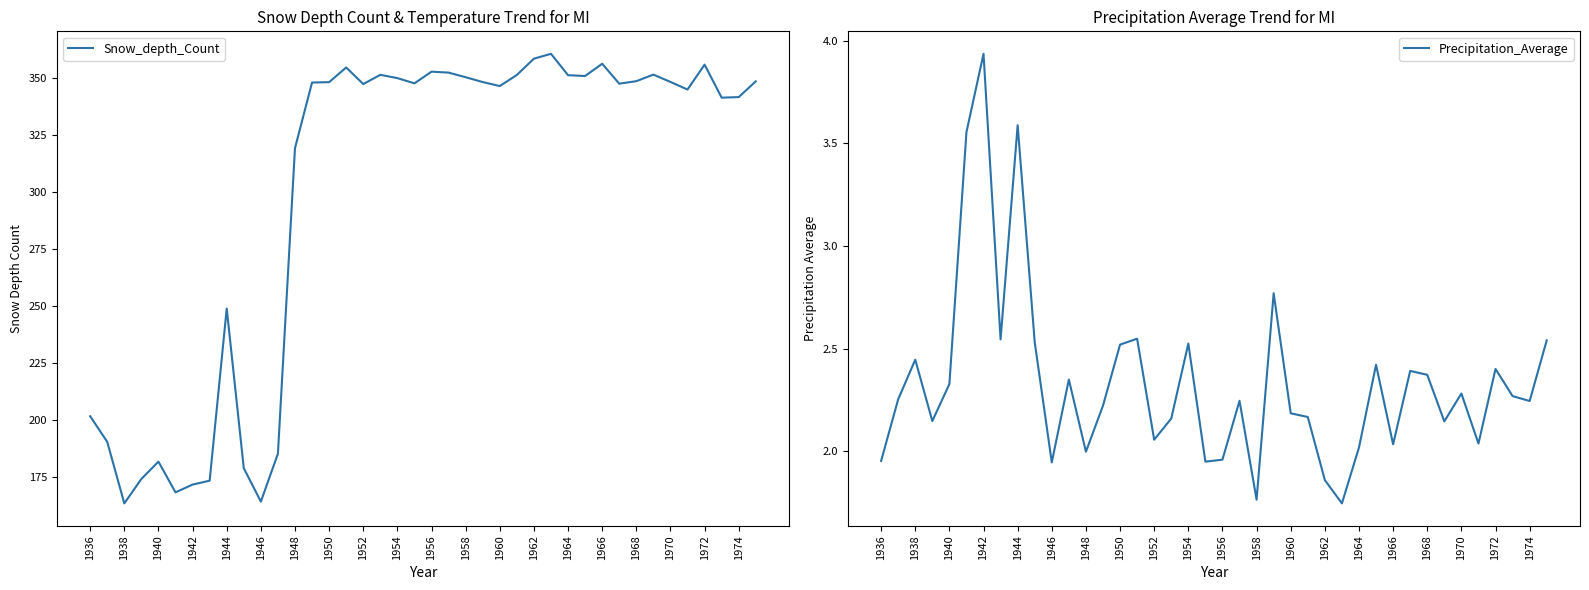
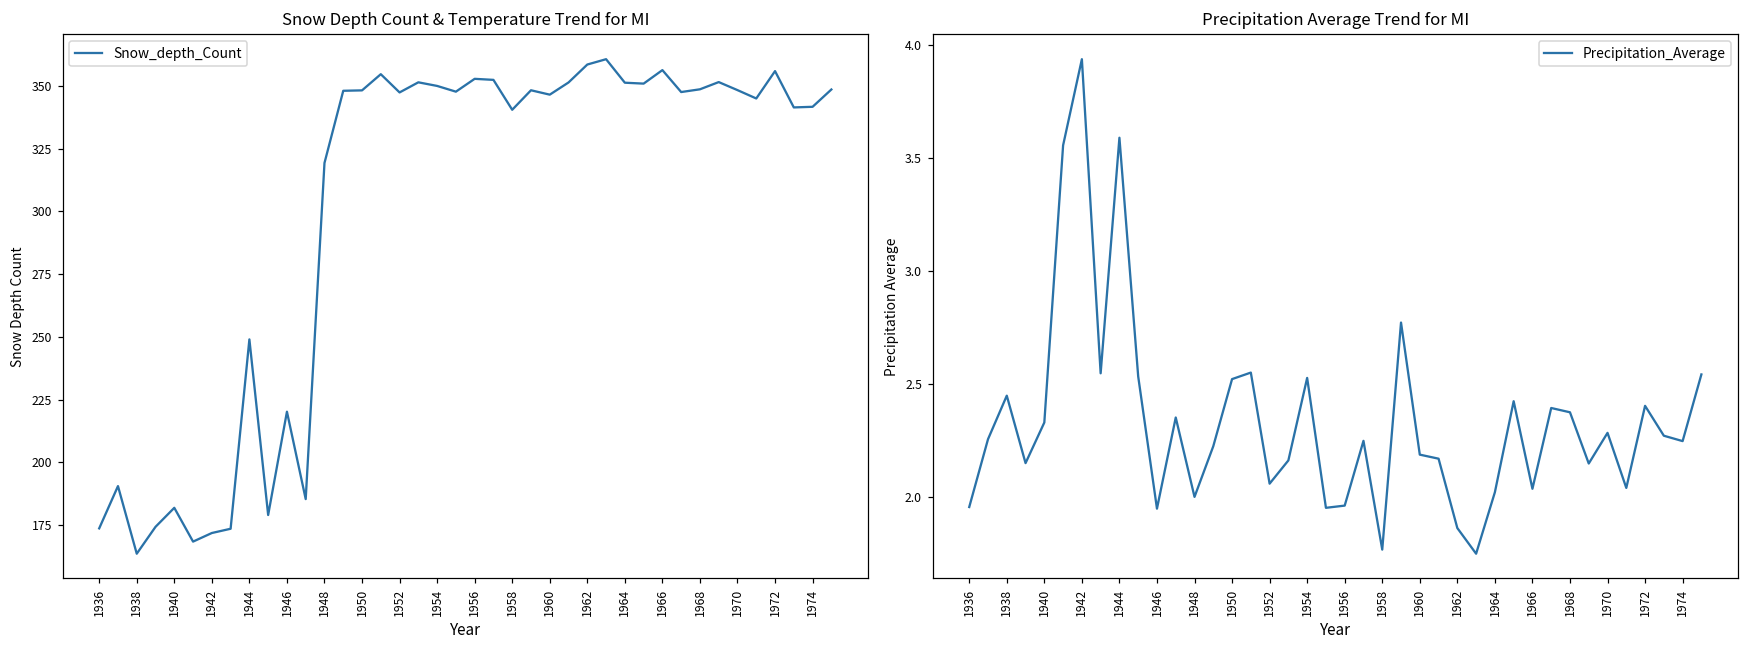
  {
    "Snow Depth Count & Temperature Trend for MI": {
-     "1936": 202,
+     "1936": 174,
      "1938": 164,
      "1940": 182,
      "1942": 172,
      "1944": 249,
-     "1946": 164,
+     "1946": 220,
      "1948": 319,
      "1950": 348,
      "1952": 347,
      "1954": 350,
      "1956": 353,
-     "1958": 350,
+     "1958": 340,
      "1960": 347,
      "1962": 359,
      "1964": 351,
      "1966": 356,
      "1968": 349,
      "1970": 348,
      "1972": 356,
      "1974": 342
    },
    "Precipitation Average Trend for MI": {
      "1936": 1.95,
      "1938": 2.45,
      "1940": 2.33,
      "1942": 3.94,
      "1944": 3.59,
      "1946": 1.95,
      "1948": 2.00,
      "1950": 2.52,
      "1952": 2.06,
      "1954": 2.53,
      "1956": 1.96,
      "1958": 1.77,
      "1960": 2.19,
      "1962": 1.86,
      "1964": 2.02,
      "1966": 2.03,
      "1968": 2.37,
      "1970": 2.28,
      "1972": 2.40,
      "1974": 2.25
    }
  }
